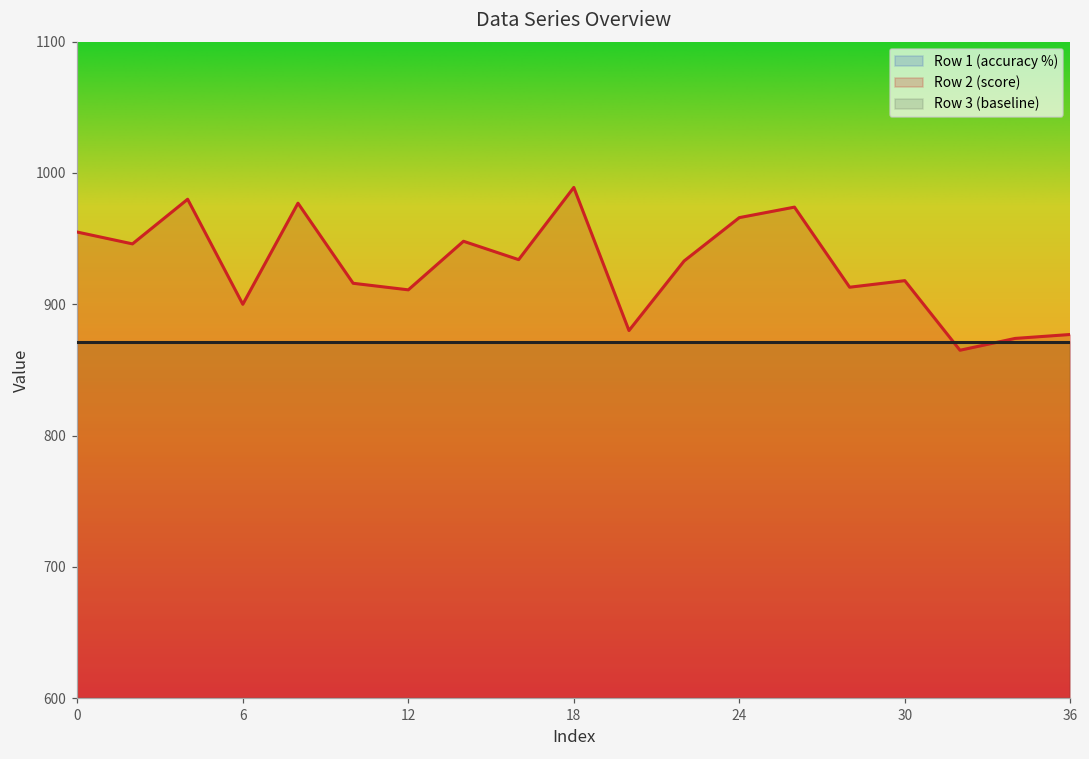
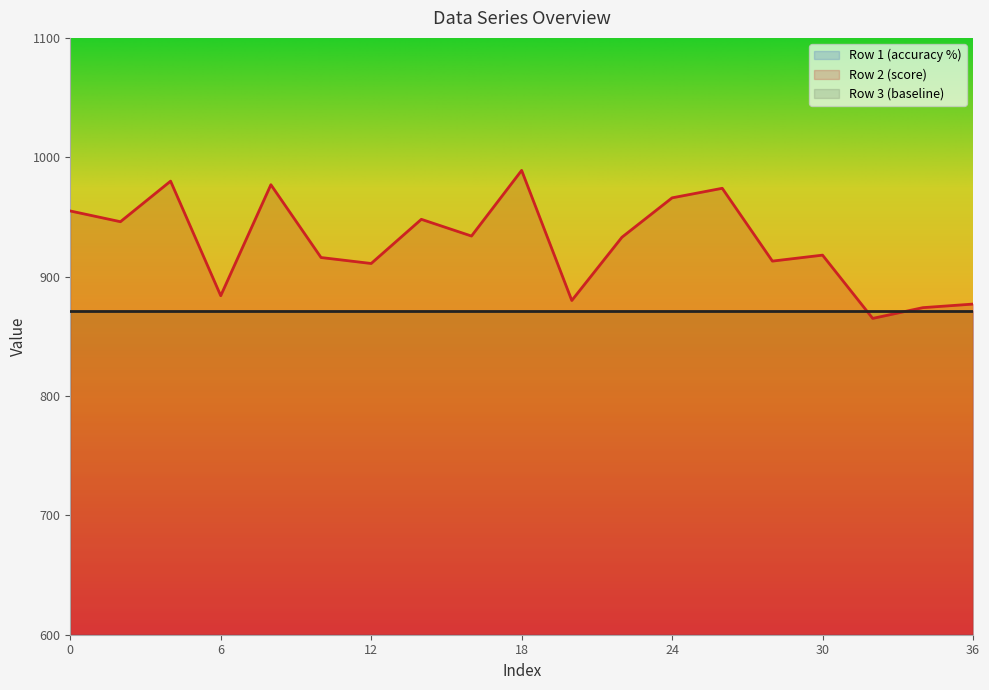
  {
    "Row 2 (score)": {
      "0": 955,
-     "6": 900,
+     "6": 884,
      "12": 911,
      "18": 989,
      "24": 966,
      "30": 918,
      "36": 877
    }
  }
